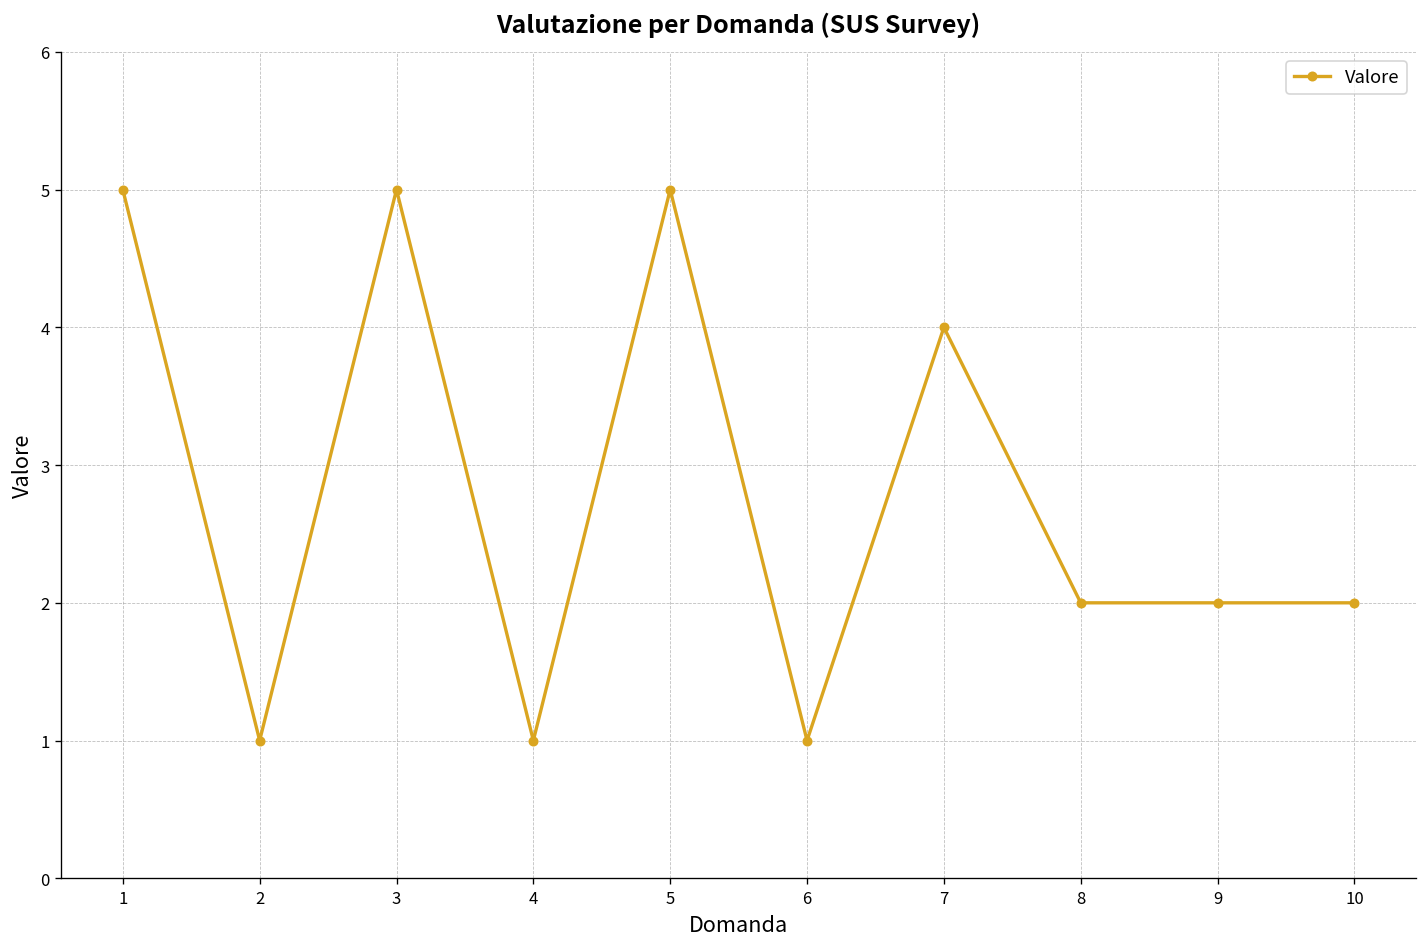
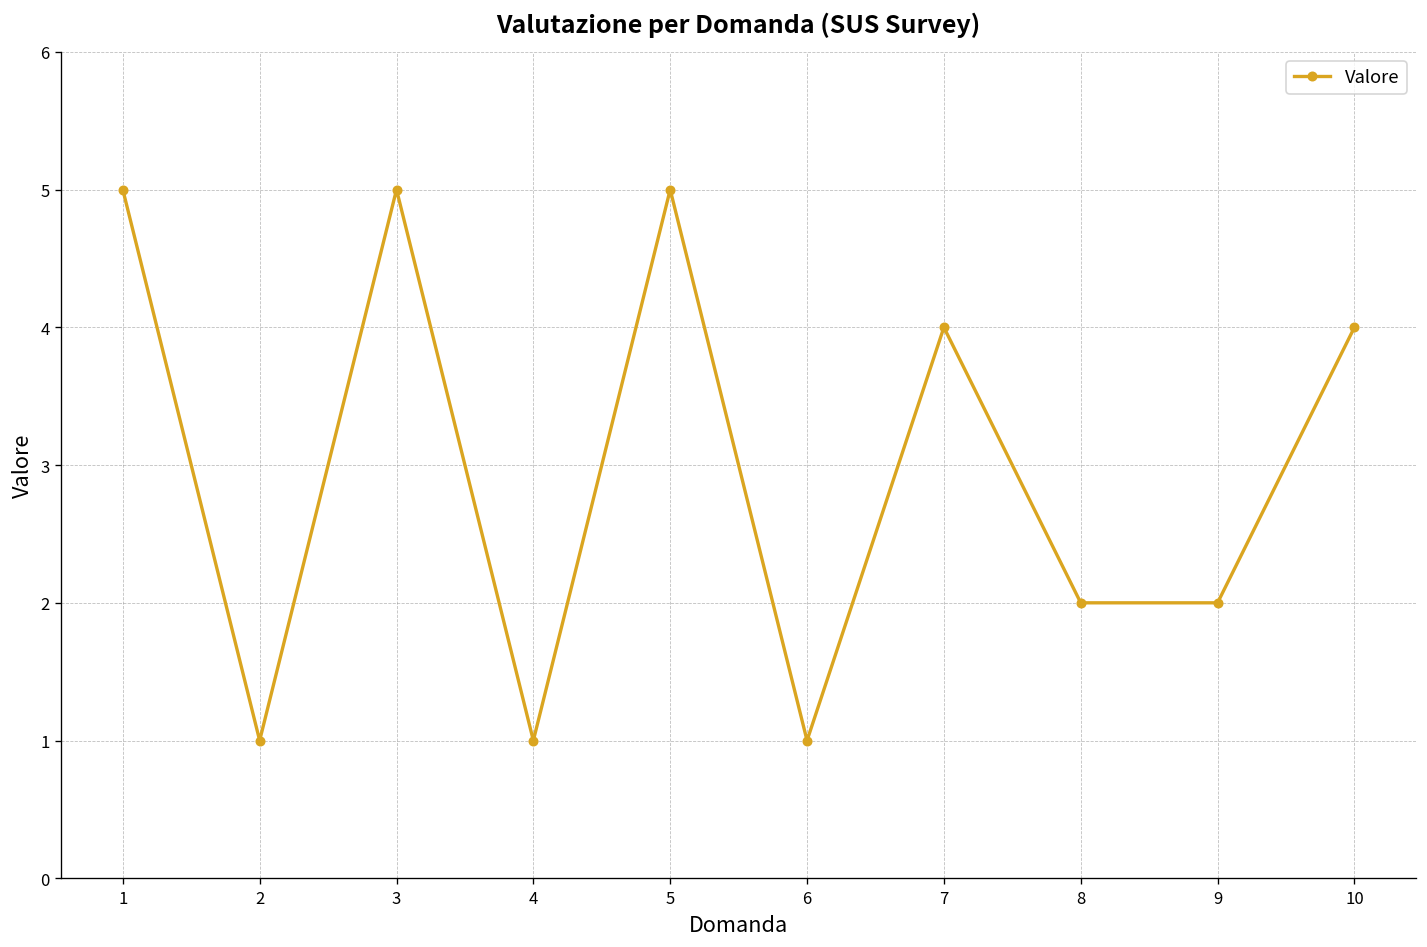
  {
    "1": 5,
    "2": 1,
    "3": 5,
    "4": 1,
    "5": 5,
    "6": 1,
    "7": 4,
    "8": 2,
    "9": 2,
-   "10": 2
+   "10": 4
  }
